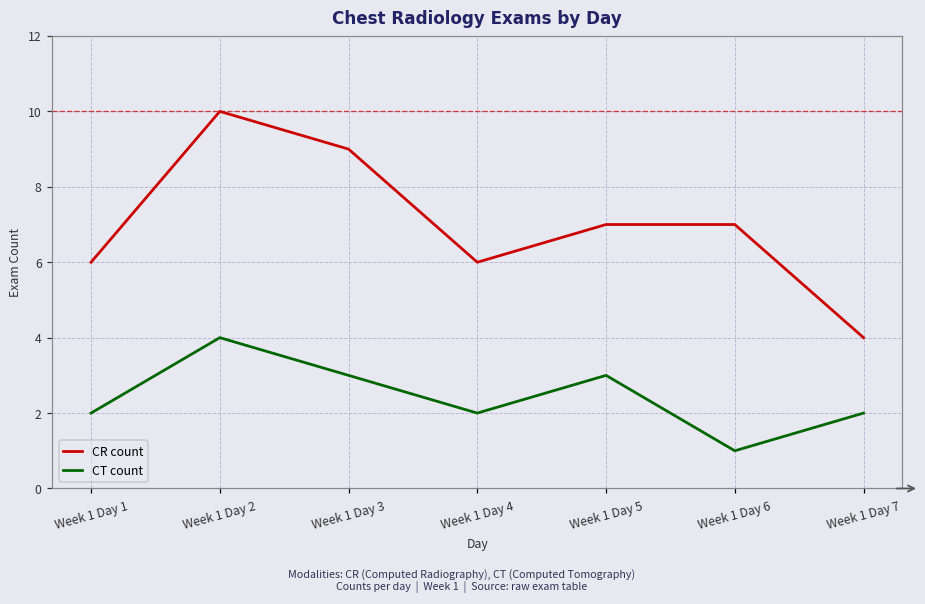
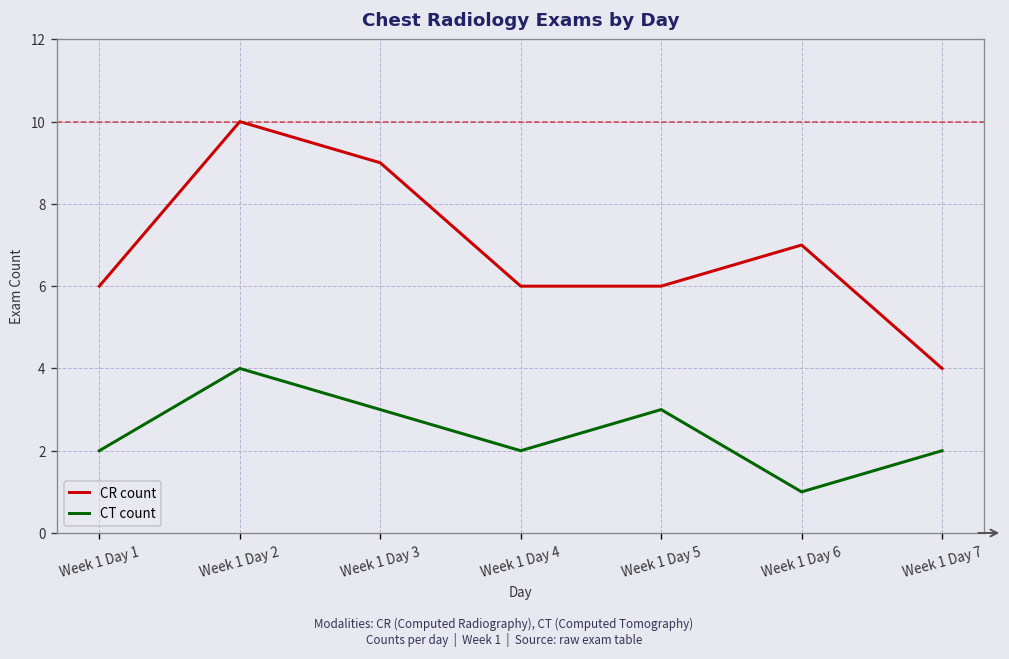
  {
    "CR count": {
      "Week 1 Day 1": 6,
      "Week 1 Day 2": 10,
      "Week 1 Day 3": 9,
      "Week 1 Day 4": 6,
-     "Week 1 Day 5": 7,
+     "Week 1 Day 5": 6,
      "Week 1 Day 6": 7,
      "Week 1 Day 7": 4
    },
    "CT count": {
      "Week 1 Day 1": 2,
      "Week 1 Day 2": 4,
      "Week 1 Day 3": 3,
      "Week 1 Day 4": 2,
      "Week 1 Day 5": 3,
      "Week 1 Day 6": 1,
      "Week 1 Day 7": 2
    }
  }
